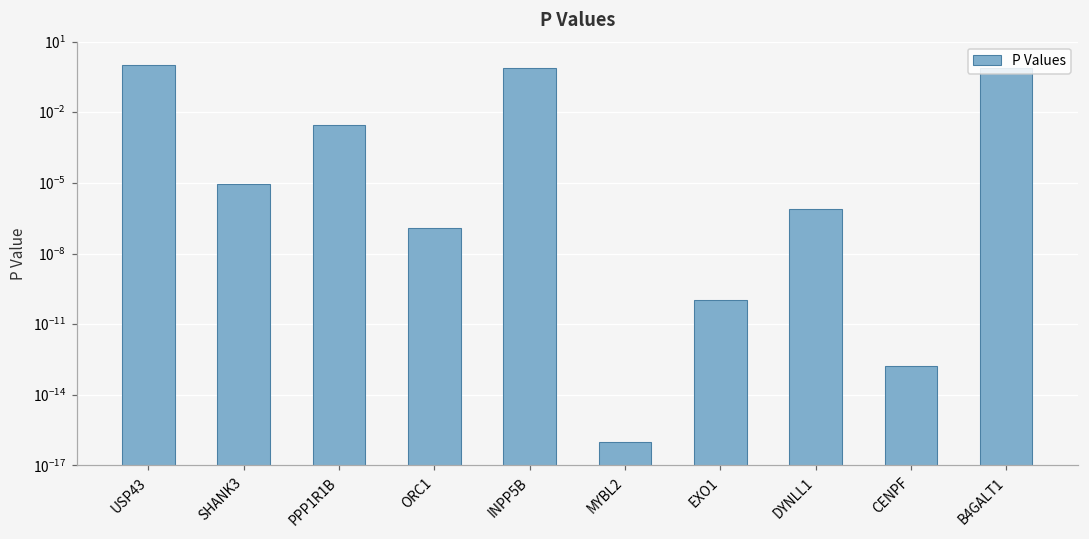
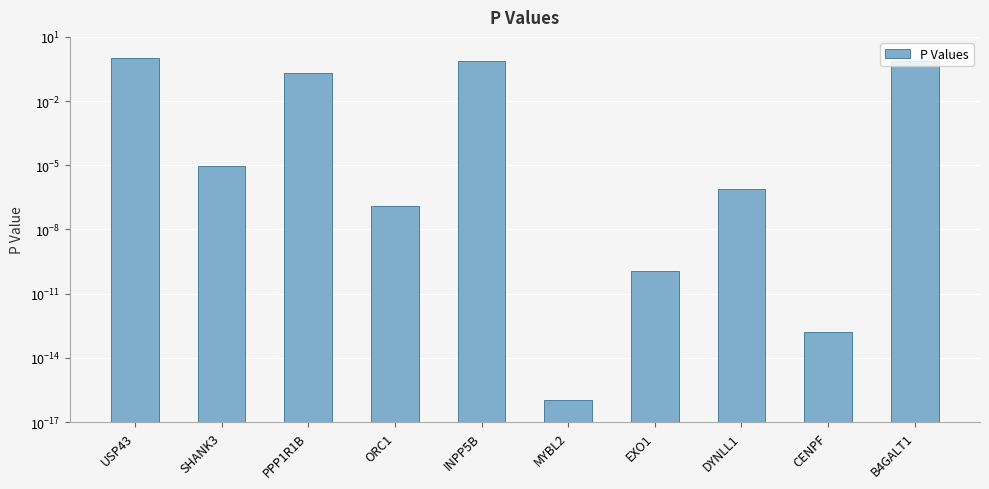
  {
    "USP43": 1,
    "SHANK3": 0.000009,
-   "PPP1R1B": 0.003,
+   "PPP1R1B": 0.2,
    "ORC1": 0.0000001,
    "INPP5B": 0.7,
    "MYBL2": 0.000000000000,
    "EXO1": 0.0000000001,
    "DYNLL1": 0.0000008,
    "CENPF": 0.000000000000
  }
